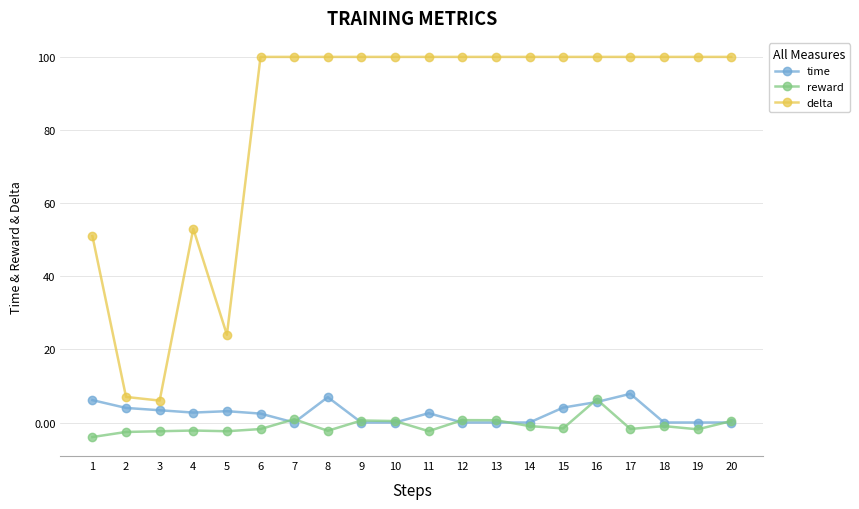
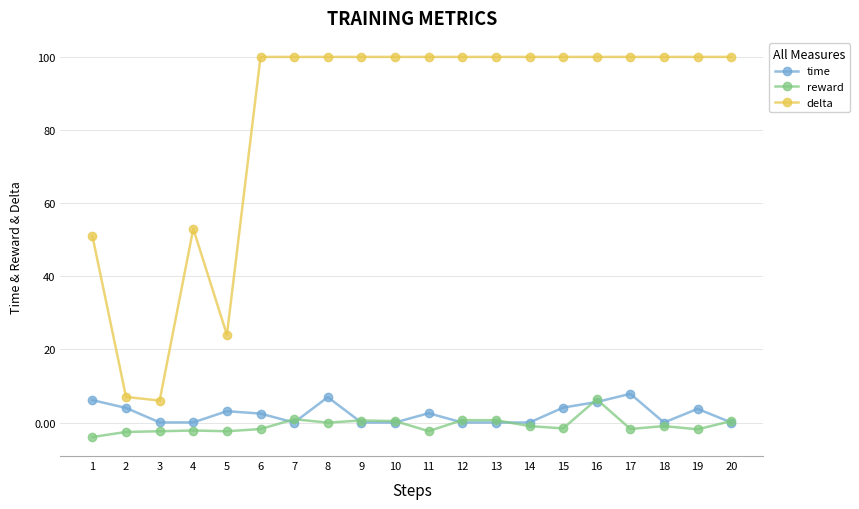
  {
    "time": {
      "1": 6,
      "2": 4,
-     "3": 3,
-     "4": 3,
+     "3": 0,
+     "4": 0,
      "5": 3,
      "6": 2,
      "7": 0,
      "8": 7,
      "11": 3,
      "14": 0,
      "15": 4,
      "16": 6,
      "17": 8,
      "18": 0,
-     "19": 0
+     "19": 4
    },
    "reward": {
      "1": -4,
      "2": -3,
      "3": -2,
      "4": -2,
      "5": -2,
      "6": -2,
      "7": 1,
-     "8": -2,
+     "8": 0,
      "11": -2,
      "14": -1,
      "15": -2,
      "16": 6,
      "17": -2,
      "18": -1,
      "19": -2
    },
    "delta": {
      "1": 51,
      "2": 7,
      "3": 6,
      "4": 53,
      "5": 24,
      "6": 100,
      "7": 100,
      "8": 100,
      "9": 100,
      "10": 100,
      "11": 100,
      "12": 100,
      "13": 100,
      "14": 100,
      "15": 100,
      "16": 100,
      "17": 100,
      "18": 100,
      "19": 100,
      "20": 100
    }
  }
